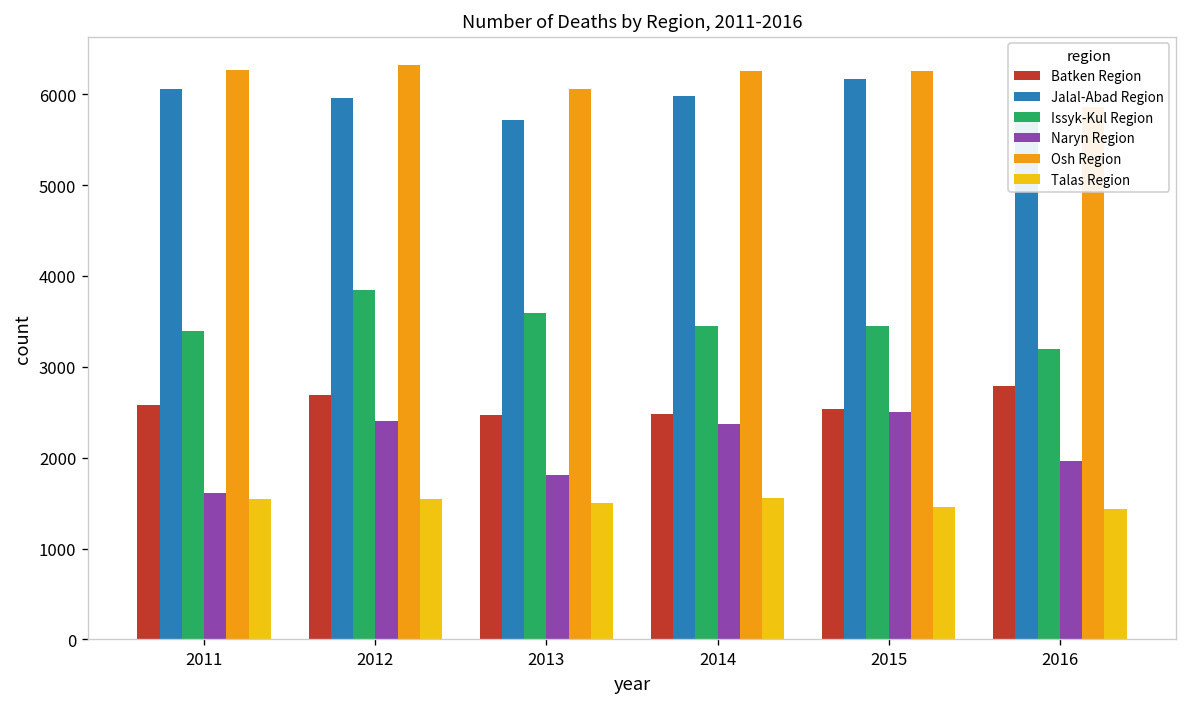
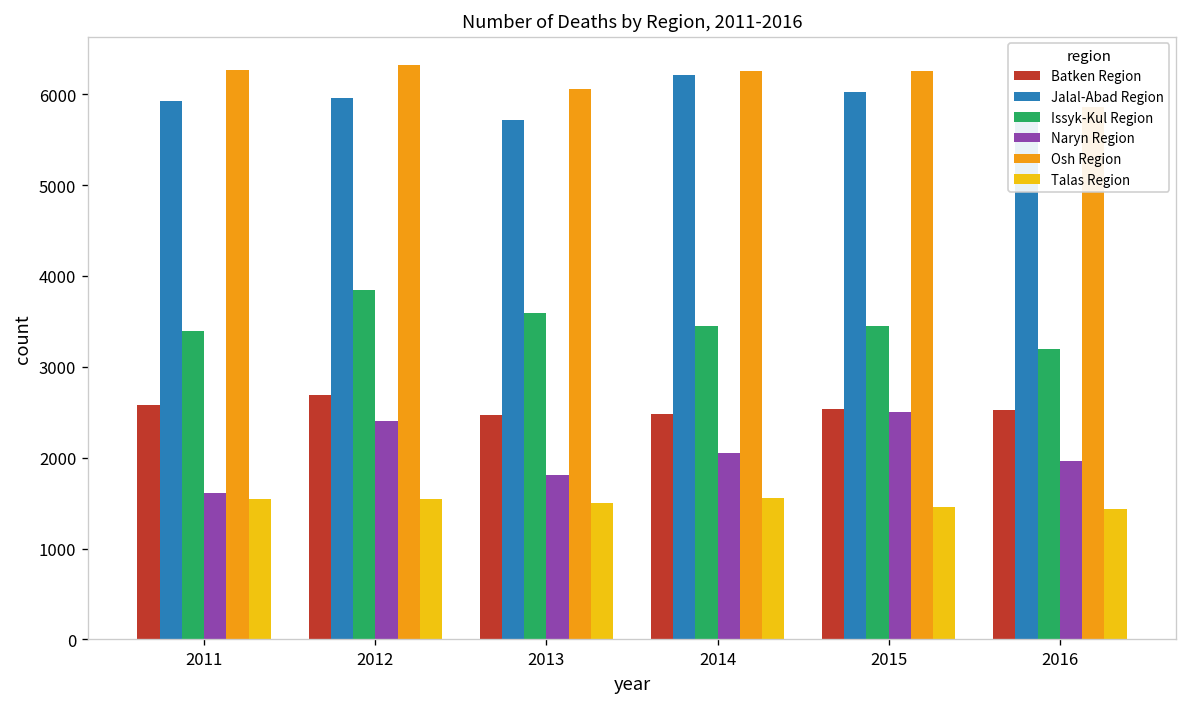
  {
    "Batken Region": {
      "2011": 2600,
      "2012": 2700,
      "2013": 2500,
      "2014": 2500,
      "2015": 2500,
-     "2016": 2800
+     "2016": 2500
    },
    "Jalal-Abad Region": {
-     "2011": 6100,
+     "2011": 5900,
      "2012": 6000,
      "2013": 5700,
-     "2014": 6000,
-     "2015": 6200
+     "2014": 6200,
+     "2015": 6000
    },
    "Issyk-Kul Region": {
      "2011": 3400,
      "2012": 3800,
      "2013": 3600,
      "2014": 3400,
      "2015": 3400,
      "2016": 3200
    },
    "Naryn Region": {
      "2011": 1600,
      "2012": 2400,
      "2013": 1800,
-     "2014": 2400,
+     "2014": 2000,
      "2015": 2500,
      "2016": 2000
    }
  }
